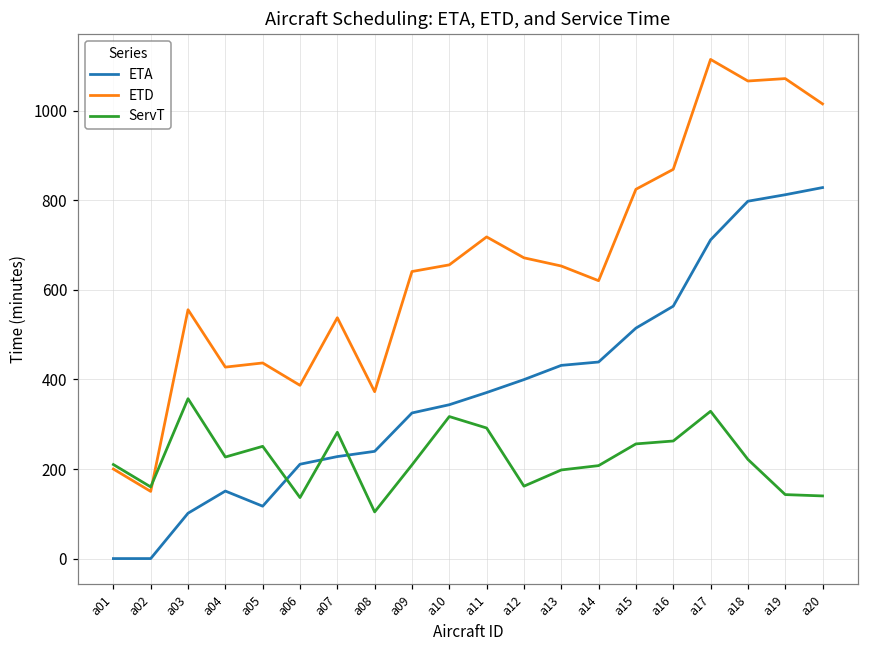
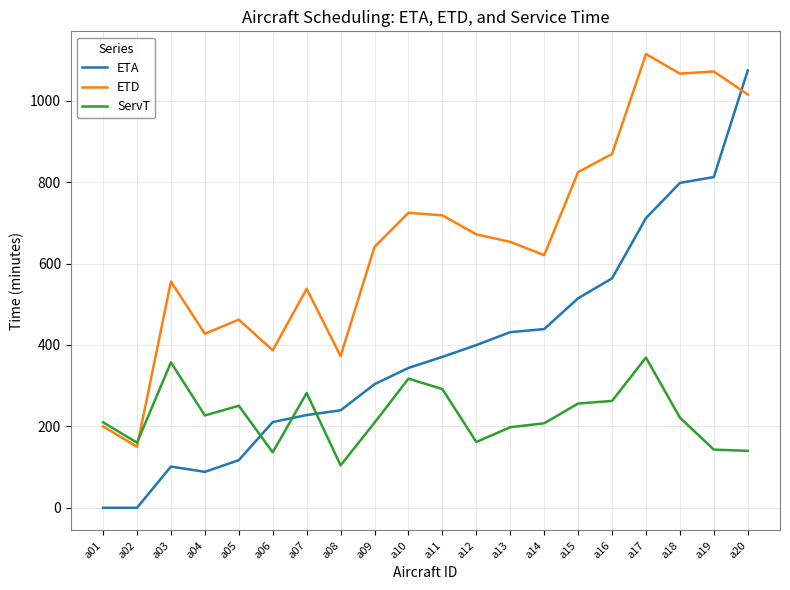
  {
    "ETA": {
      "a01": 0,
      "a02": 0,
      "a03": 100,
-     "a04": 150,
+     "a04": 90,
      "a05": 120,
      "a06": 210,
      "a07": 230,
      "a08": 240,
-     "a09": 330,
+     "a09": 300,
      "a10": 340,
      "a11": 370,
      "a12": 400,
      "a13": 430,
      "a14": 440,
      "a15": 510,
      "a16": 560,
      "a17": 710,
      "a18": 800,
      "a19": 810,
-     "a20": 830
+     "a20": 1070
    },
    "ETD": {
      "a01": 200,
      "a02": 150,
      "a03": 560,
      "a04": 430,
-     "a05": 440,
+     "a05": 460,
      "a06": 390,
      "a07": 540,
      "a08": 370,
      "a09": 640,
-     "a10": 660,
+     "a10": 720,
      "a11": 720,
      "a12": 670,
      "a13": 650,
      "a14": 620,
      "a15": 820,
      "a16": 870,
      "a17": 1110,
      "a18": 1070,
      "a19": 1070,
      "a20": 1020
    },
    "ServT": {
      "a01": 210,
      "a02": 160,
      "a03": 360,
      "a04": 230,
      "a05": 250,
      "a06": 140,
      "a07": 280,
      "a08": 100,
      "a09": 210,
      "a10": 320,
      "a11": 290,
      "a12": 160,
      "a13": 200,
      "a14": 210,
      "a15": 260,
      "a16": 260,
-     "a17": 330,
+     "a17": 370,
      "a18": 220,
      "a19": 140,
      "a20": 140
    }
  }
